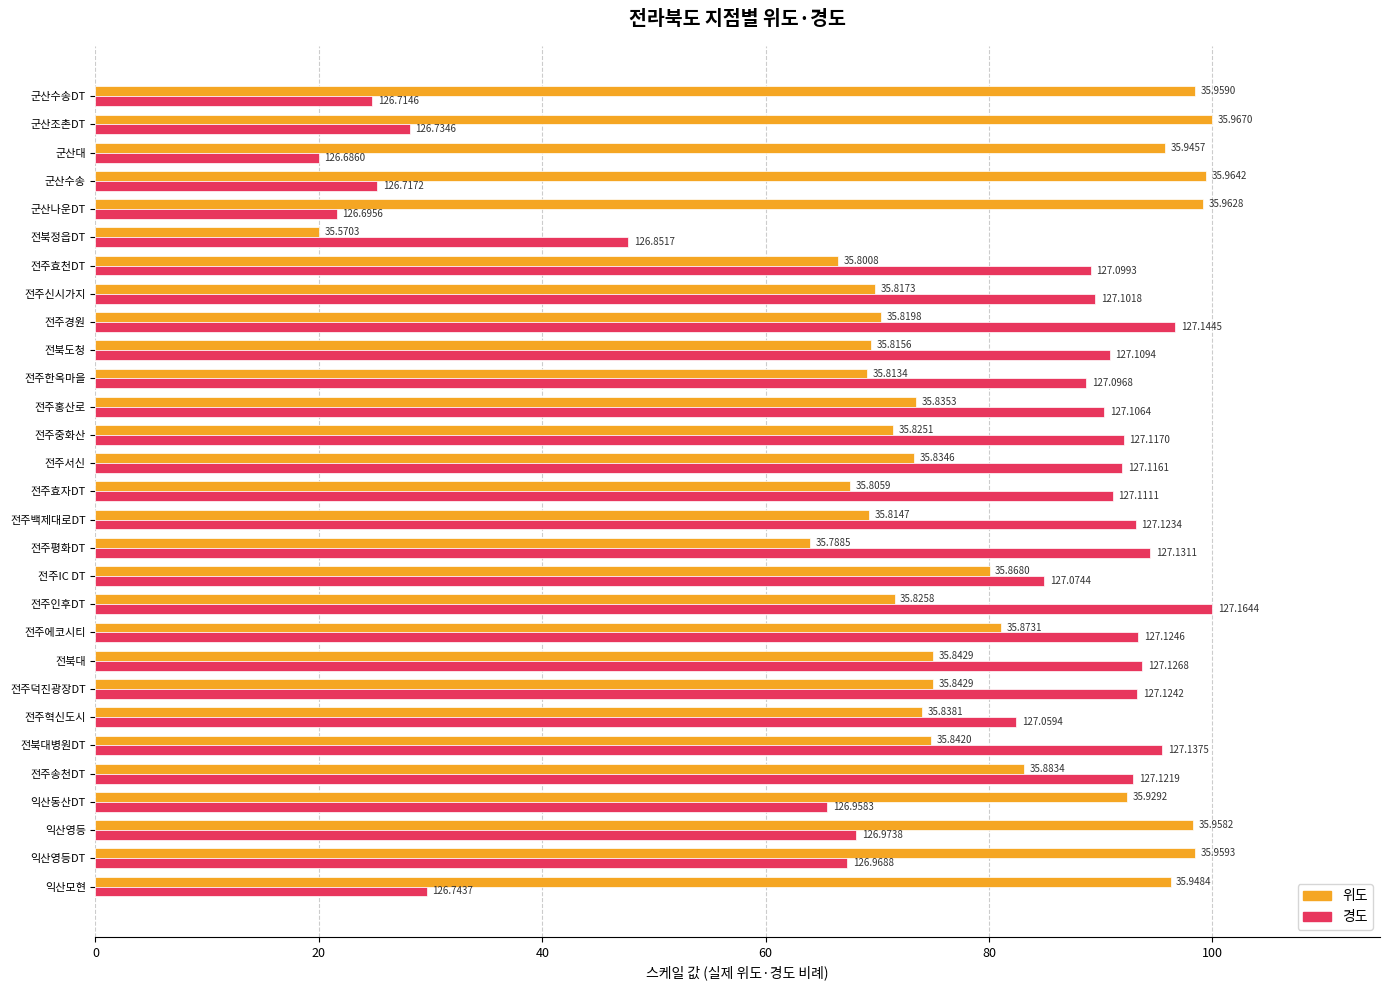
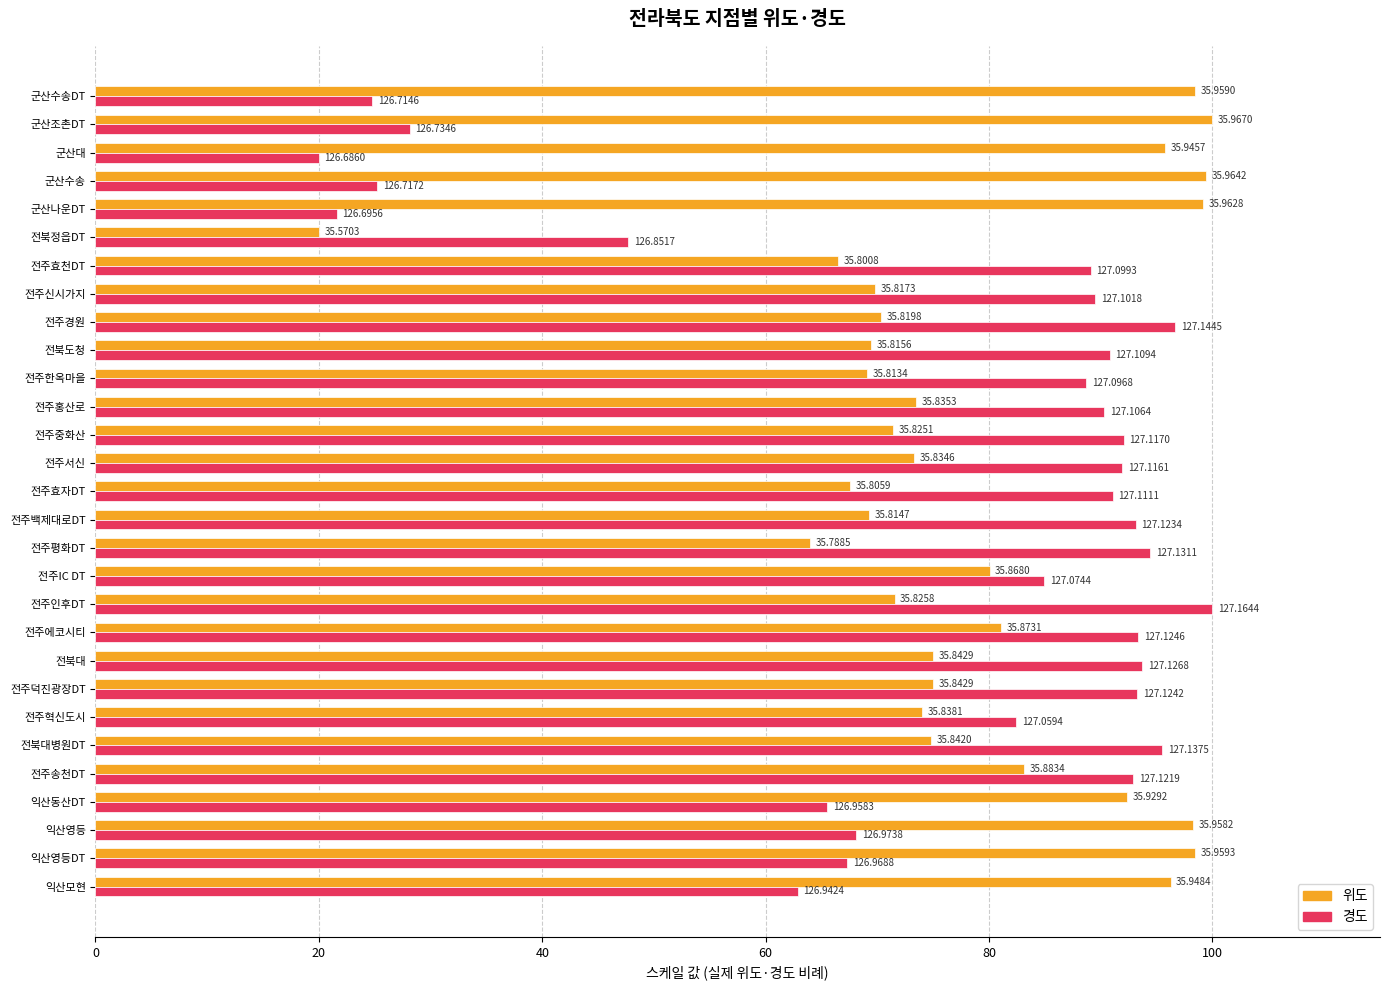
  {
    "경도": {
-     "익산모현": 126.7437
+     "익산모현": 126.9424
    }
  }
